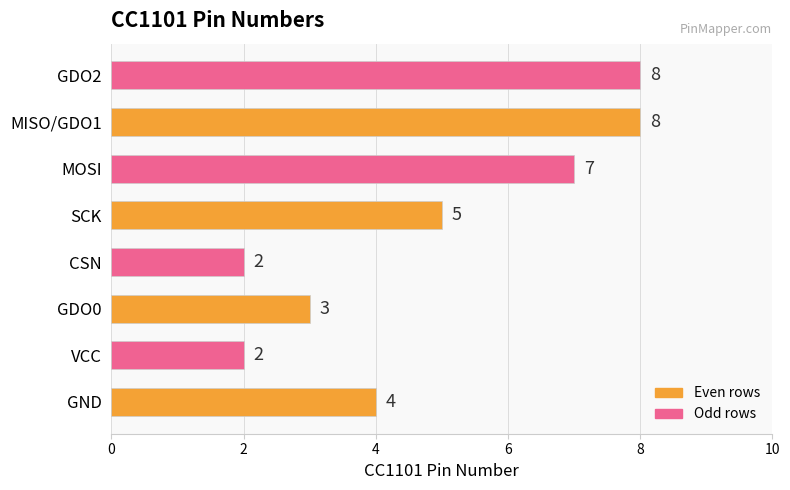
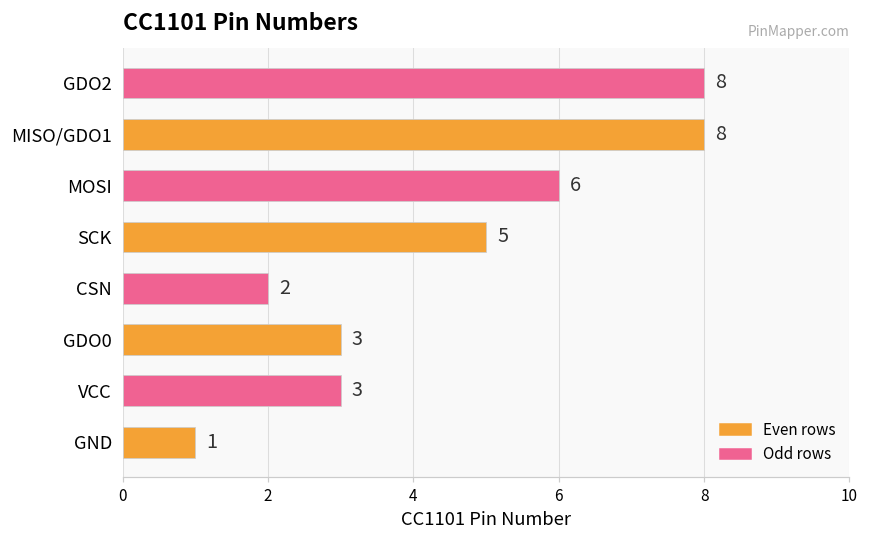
  {
    "GDO2": 8,
    "MISO/GDO1": 8,
-   "MOSI": 7,
+   "MOSI": 6,
    "SCK": 5,
    "CSN": 2,
    "GDO0": 3,
-   "VCC": 2,
-   "GND": 4
+   "VCC": 3,
+   "GND": 1
  }
